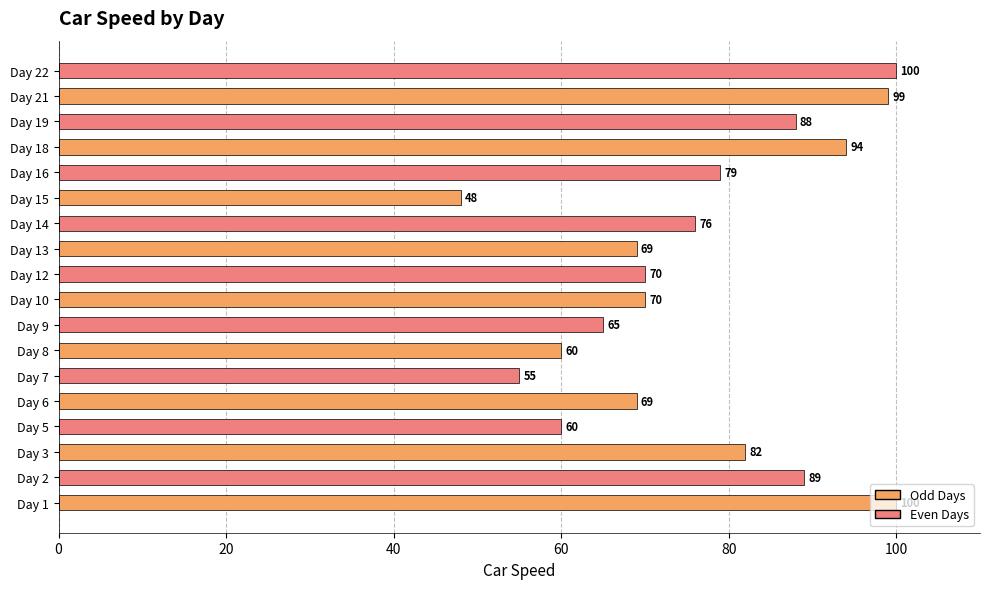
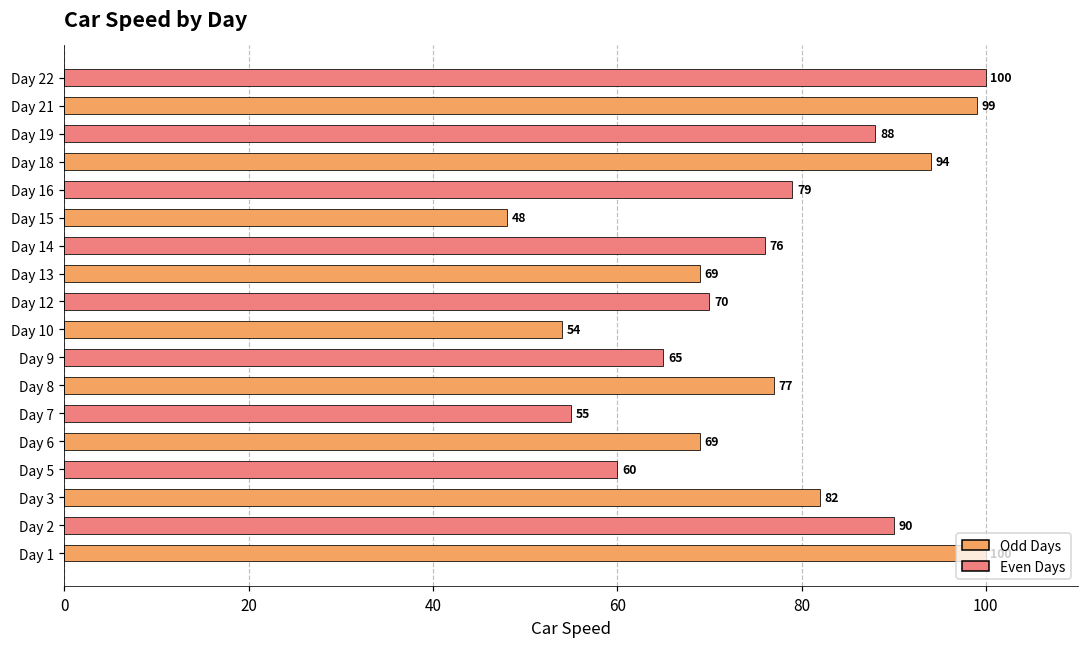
  {
    "Day 22": 100,
    "Day 21": 99,
    "Day 19": 88,
    "Day 18": 94,
    "Day 16": 79,
    "Day 15": 48,
    "Day 14": 76,
    "Day 13": 69,
    "Day 12": 70,
-   "Day 10": 70,
+   "Day 10": 54,
    "Day 9": 65,
-   "Day 8": 60,
+   "Day 8": 77,
    "Day 7": 55,
    "Day 6": 69,
    "Day 5": 60,
    "Day 3": 82,
-   "Day 2": 89
+   "Day 2": 90
  }
